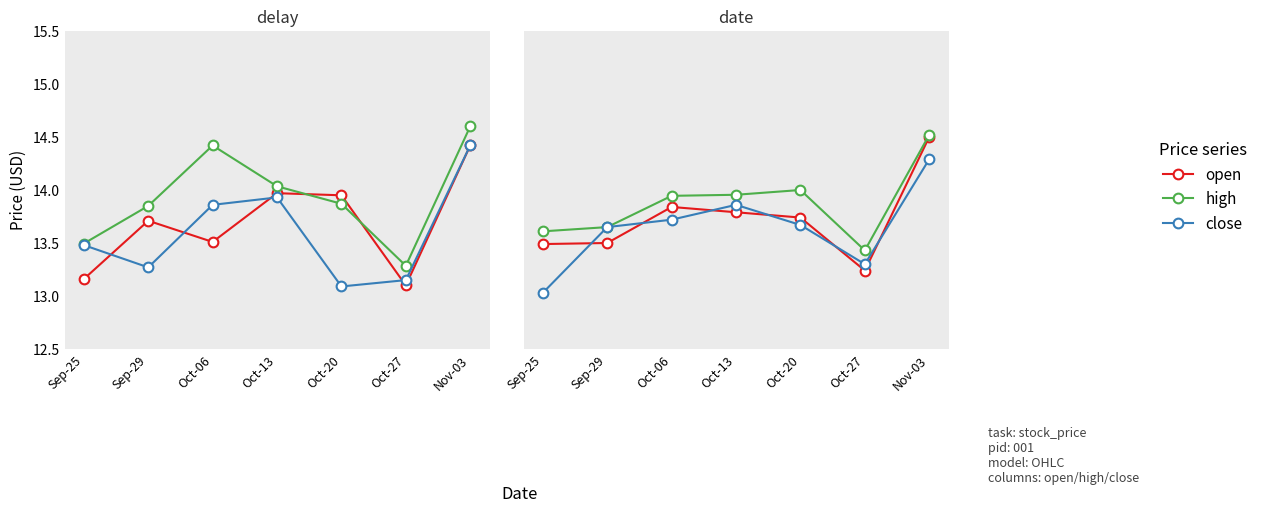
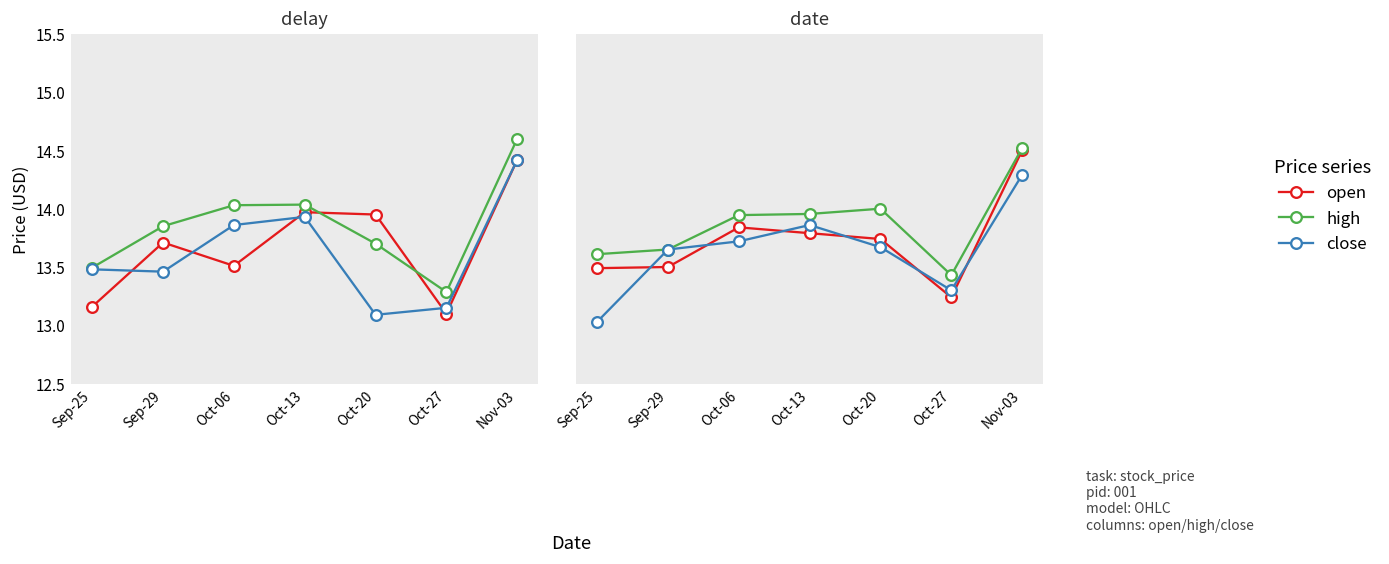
  {
    "delay": {
      "open": {
        "Sep-25": 13.16,
        "Sep-29": 13.71,
        "Oct-06": 13.51,
        "Oct-13": 13.97,
        "Oct-20": 13.95,
        "Oct-27": 13.10
      },
      "high": {
        "Sep-29": 13.85,
-       "Oct-06": 14.42,
+       "Oct-06": 14.03,
        "Oct-13": 14.04,
-       "Oct-20": 13.87,
+       "Oct-20": 13.70,
        "Oct-27": 13.29,
        "Nov-03": 14.60
      },
      "close": {
-       "Sep-29": 13.27,
+       "Sep-29": 13.46,
        "Oct-06": 13.86,
        "Oct-13": 13.93,
        "Oct-20": 13.09,
        "Oct-27": 13.15
      }
    }
  }
